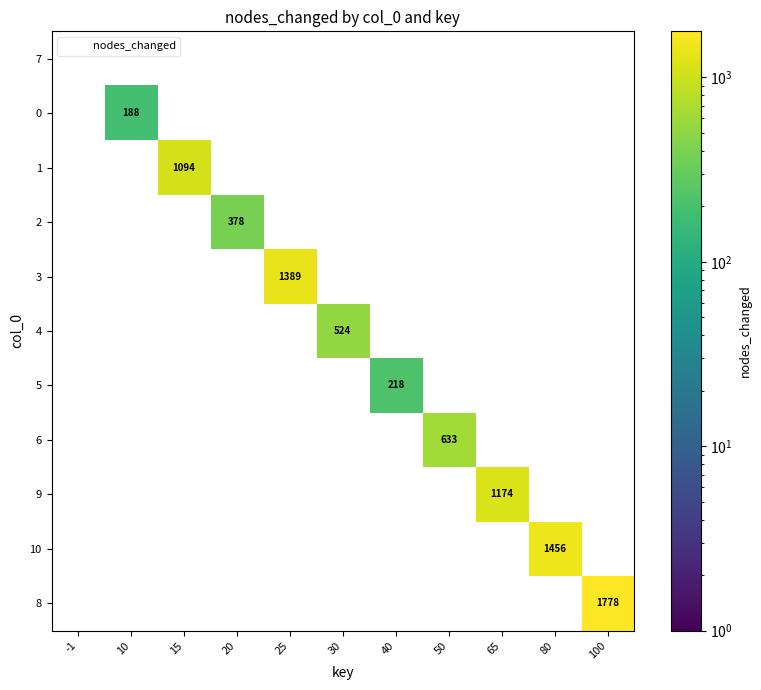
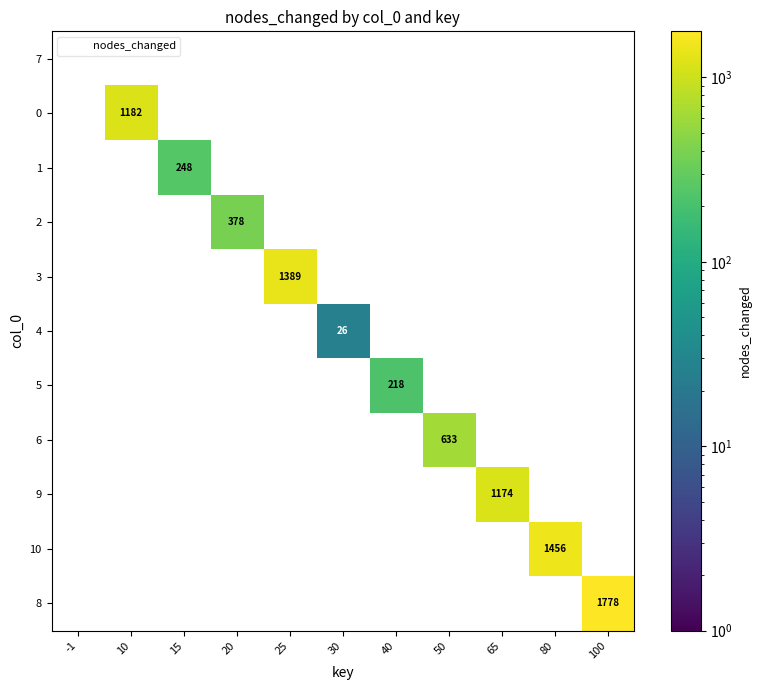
  {
    "0": {
-     "10": 188
+     "10": 1182
    },
    "1": {
-     "15": 1094
+     "15": 248
    },
    "2": {
      "20": 378
    },
    "3": {
      "25": 1389
    },
    "4": {
-     "30": 524
+     "30": 26
    },
    "5": {
      "40": 218
    },
    "6": {
      "50": 633
    },
    "9": {
      "65": 1174
    },
    "10": {
      "80": 1456
    },
    "8": {
      "100": 1778
    }
  }
